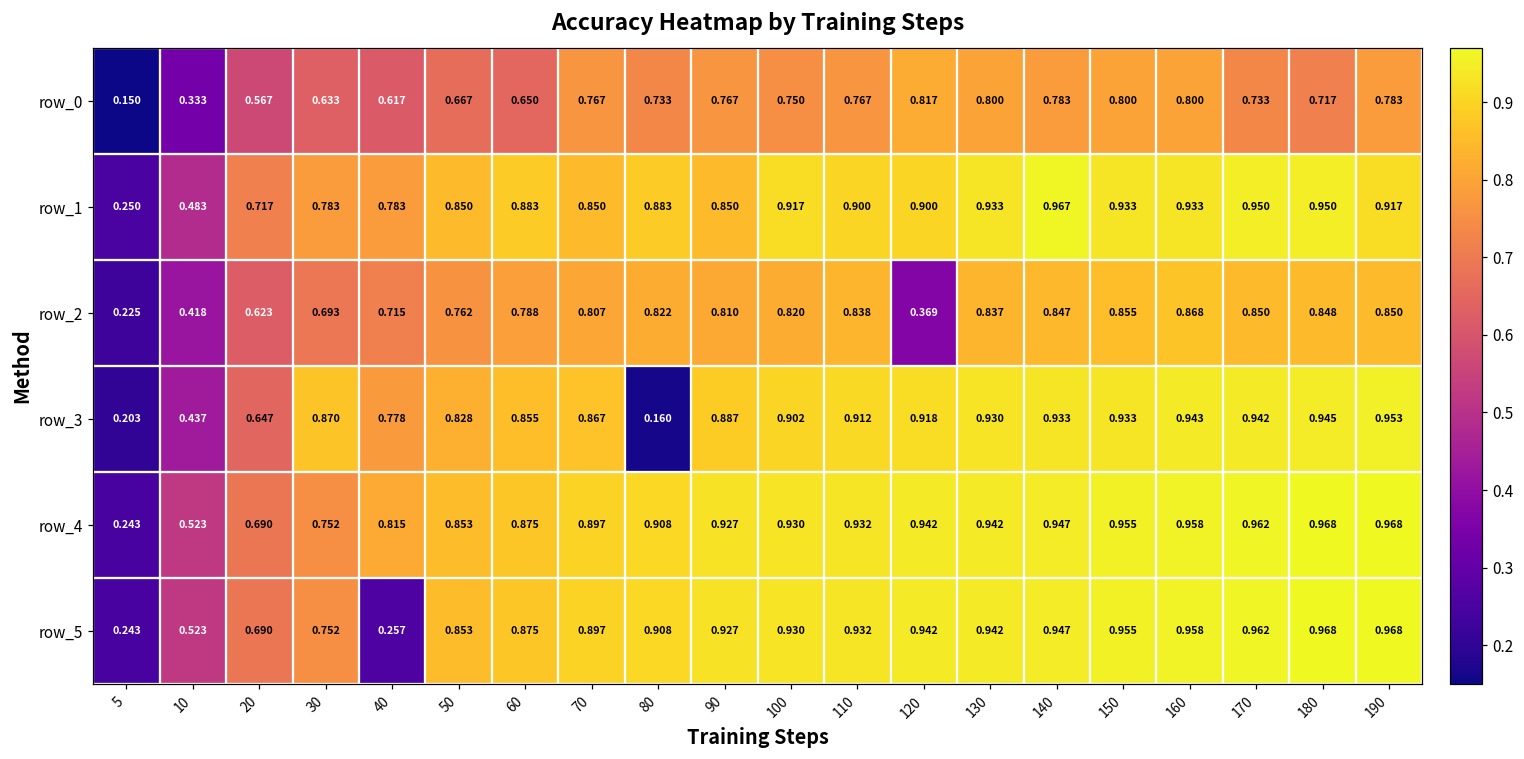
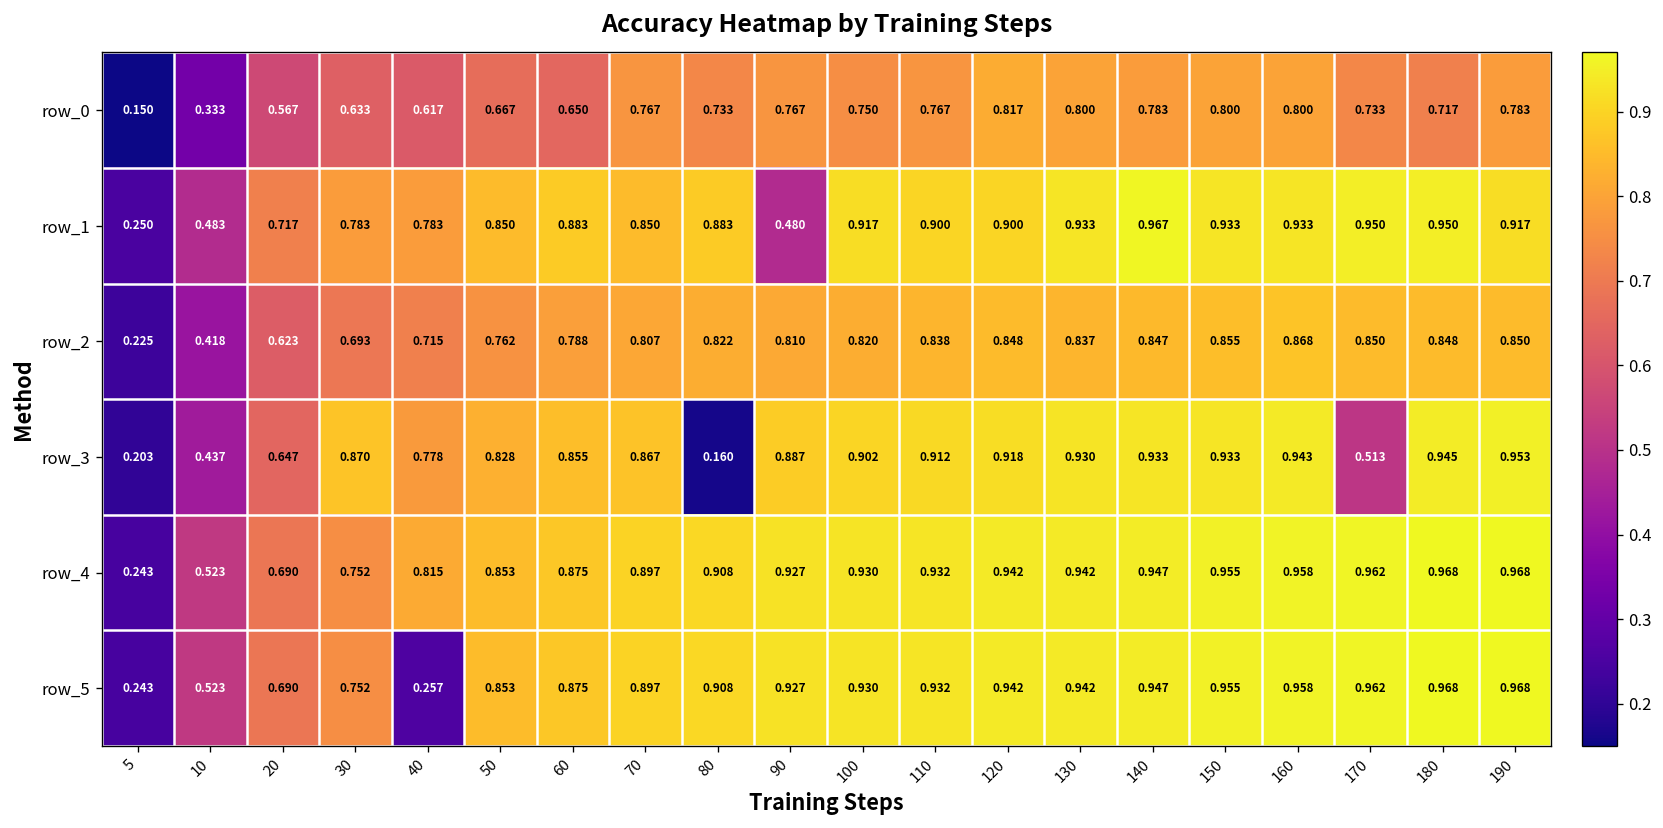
  {
    "row_0": {
      "5": 0.150,
      "10": 0.333,
      "20": 0.567,
      "30": 0.633,
      "40": 0.617,
      "50": 0.667,
      "60": 0.650,
      "70": 0.767,
      "80": 0.733,
      "90": 0.767,
      "100": 0.750,
      "110": 0.767,
      "120": 0.817,
      "130": 0.800,
      "140": 0.783,
      "150": 0.800,
      "160": 0.800,
      "170": 0.733,
      "180": 0.717,
      "190": 0.783
    },
    "row_1": {
      "5": 0.250,
      "10": 0.483,
      "20": 0.717,
      "30": 0.783,
      "40": 0.783,
      "50": 0.850,
      "60": 0.883,
      "70": 0.850,
      "80": 0.883,
-     "90": 0.850,
+     "90": 0.480,
      "100": 0.917,
      "110": 0.900,
      "120": 0.900,
      "130": 0.933,
      "140": 0.967,
      "150": 0.933,
      "160": 0.933,
      "170": 0.950,
      "180": 0.950,
      "190": 0.917
    },
    "row_2": {
      "5": 0.225,
      "10": 0.418,
      "20": 0.623,
      "30": 0.693,
      "40": 0.715,
      "50": 0.762,
      "60": 0.788,
      "70": 0.807,
      "80": 0.822,
      "90": 0.810,
      "100": 0.820,
      "110": 0.838,
-     "120": 0.369,
+     "120": 0.848,
      "130": 0.837,
      "140": 0.847,
      "150": 0.855,
      "160": 0.868,
      "170": 0.850,
      "180": 0.848,
      "190": 0.850
    },
    "row_3": {
      "5": 0.203,
      "10": 0.437,
      "20": 0.647,
      "30": 0.870,
      "40": 0.778,
      "50": 0.828,
      "60": 0.855,
      "70": 0.867,
      "80": 0.160,
      "90": 0.887,
      "100": 0.902,
      "110": 0.912,
      "120": 0.918,
      "130": 0.930,
      "140": 0.933,
      "150": 0.933,
      "160": 0.943,
-     "170": 0.942,
+     "170": 0.513,
      "180": 0.945,
      "190": 0.953
    },
    "row_4": {
      "5": 0.243,
      "10": 0.523,
      "20": 0.690,
      "30": 0.752,
      "40": 0.815,
      "50": 0.853,
      "60": 0.875,
      "70": 0.897,
      "80": 0.908,
      "90": 0.927,
      "100": 0.930,
      "110": 0.932,
      "120": 0.942,
      "130": 0.942,
      "140": 0.947,
      "150": 0.955,
      "160": 0.958,
      "170": 0.962,
      "180": 0.968,
      "190": 0.968
    },
    "row_5": {
      "5": 0.243,
      "10": 0.523,
      "20": 0.690,
      "30": 0.752,
      "40": 0.257,
      "50": 0.853,
      "60": 0.875,
      "70": 0.897,
      "80": 0.908,
      "90": 0.927,
      "100": 0.930,
      "110": 0.932,
      "120": 0.942,
      "130": 0.942,
      "140": 0.947,
      "150": 0.955,
      "160": 0.958,
      "170": 0.962,
      "180": 0.968,
      "190": 0.968
    }
  }
